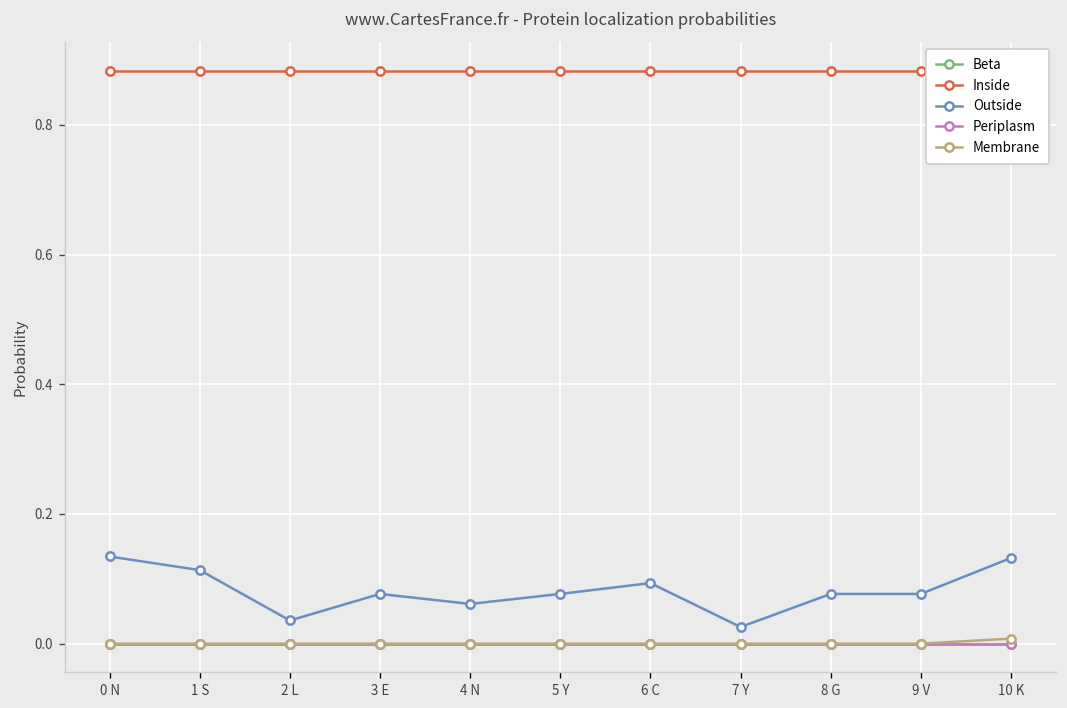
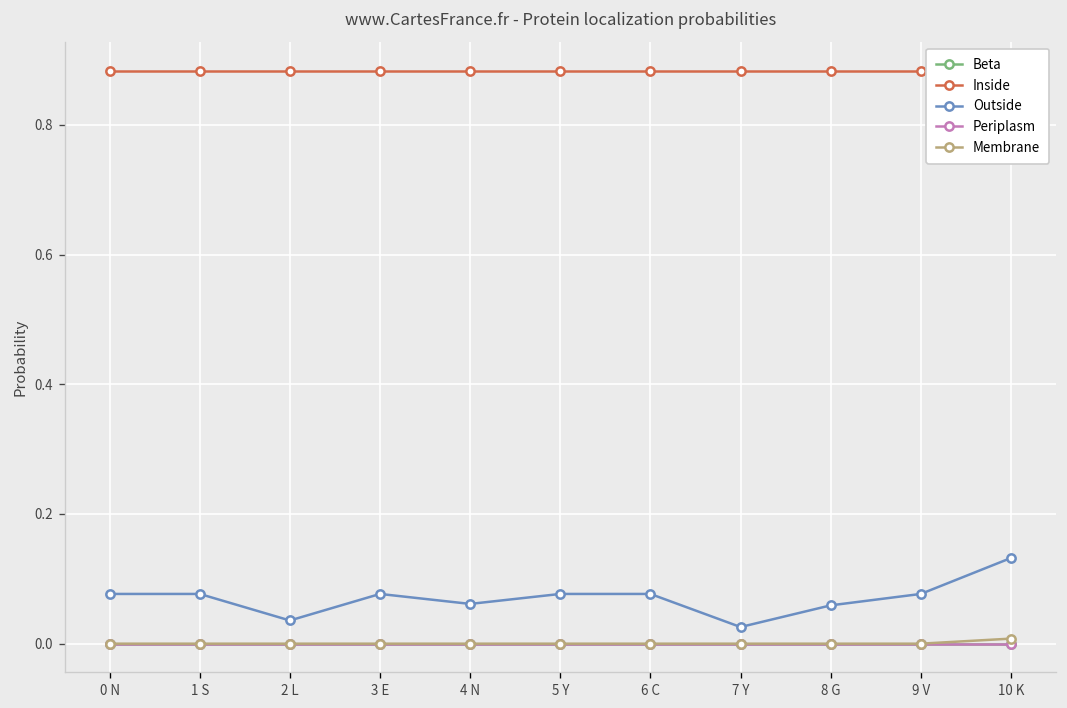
  {
    "Periplasm": {
      "10 K": 0.00
    },
    "Inside": {
      "0 N": 0.88,
      "1 S": 0.88,
      "2 L": 0.88,
      "3 E": 0.88,
      "4 N": 0.88,
      "5 Y": 0.88,
      "6 C": 0.88,
      "7 Y": 0.88,
      "8 G": 0.88,
      "9 V": 0.88
    },
    "Outside": {
-     "0 N": 0.13,
-     "1 S": 0.11,
+     "0 N": 0.08,
+     "1 S": 0.08,
      "2 L": 0.04,
      "3 E": 0.08,
      "4 N": 0.06,
      "5 Y": 0.08,
-     "6 C": 0.09,
+     "6 C": 0.08,
      "7 Y": 0.03,
-     "8 G": 0.08,
+     "8 G": 0.06,
      "9 V": 0.08,
      "10 K": 0.13
    },
    "Membrane": {
      "10 K": 0.01
    }
  }
